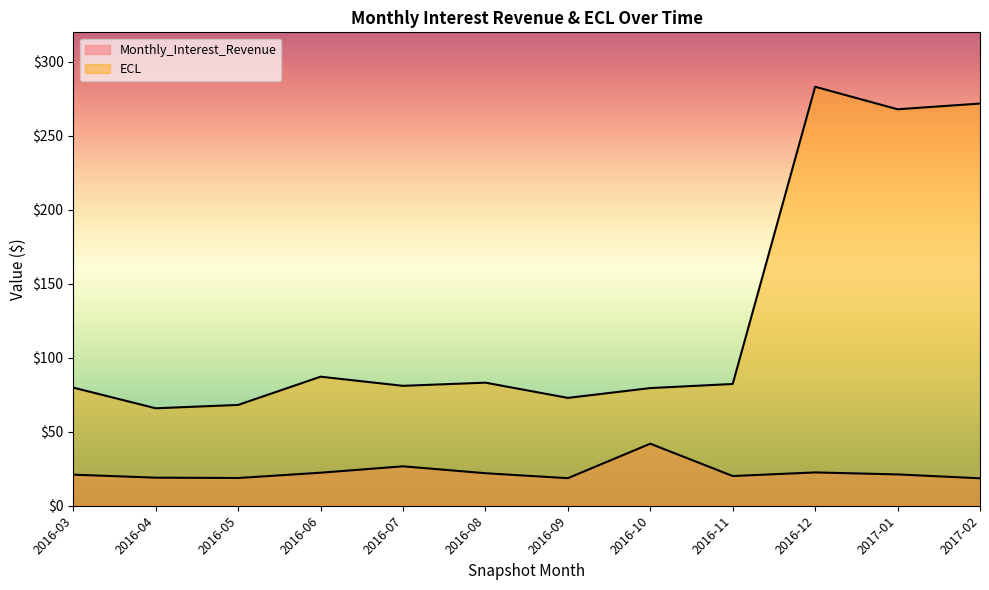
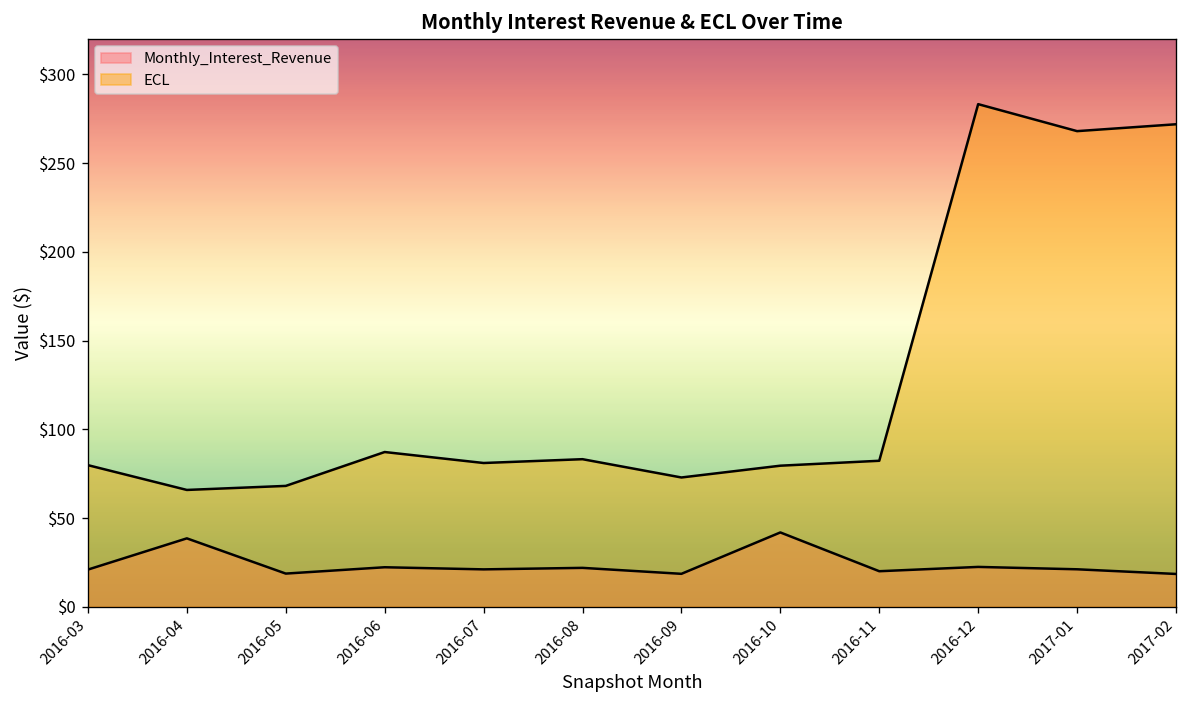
  {
    "Monthly_Interest_Revenue": {
      "2016-03": "$21",
-     "2016-04": "$19",
+     "2016-04": "$39",
      "2016-05": "$19",
      "2016-06": "$22",
-     "2016-07": "$27",
+     "2016-07": "$21",
      "2016-08": "$22",
      "2016-09": "$19",
      "2016-10": "$42",
      "2016-11": "$20",
      "2016-12": "$23",
      "2017-01": "$21",
      "2017-02": "$19"
    },
    "ECL": {
      "2016-03": "$80",
      "2016-04": "$66",
      "2016-05": "$68",
      "2016-06": "$87",
      "2016-07": "$81",
      "2016-08": "$83",
      "2016-09": "$73",
      "2016-10": "$80",
      "2016-11": "$82",
      "2016-12": "$283",
      "2017-01": "$268",
      "2017-02": "$272"
    }
  }
